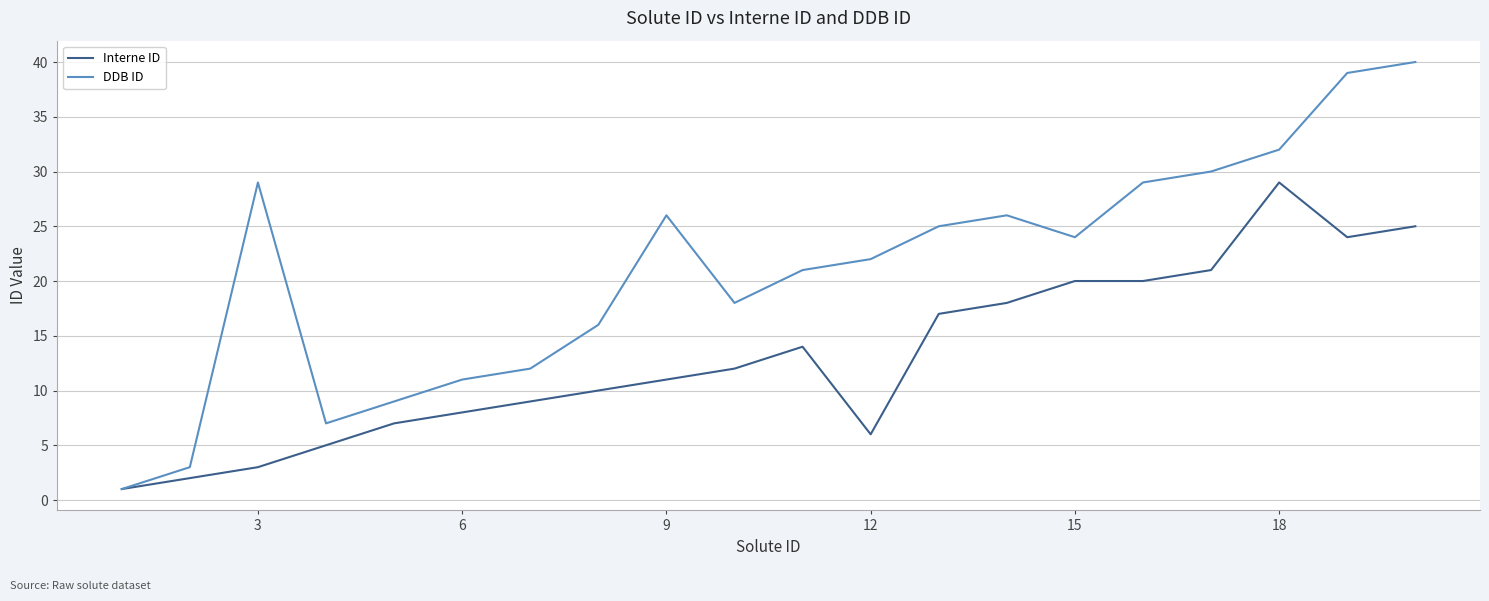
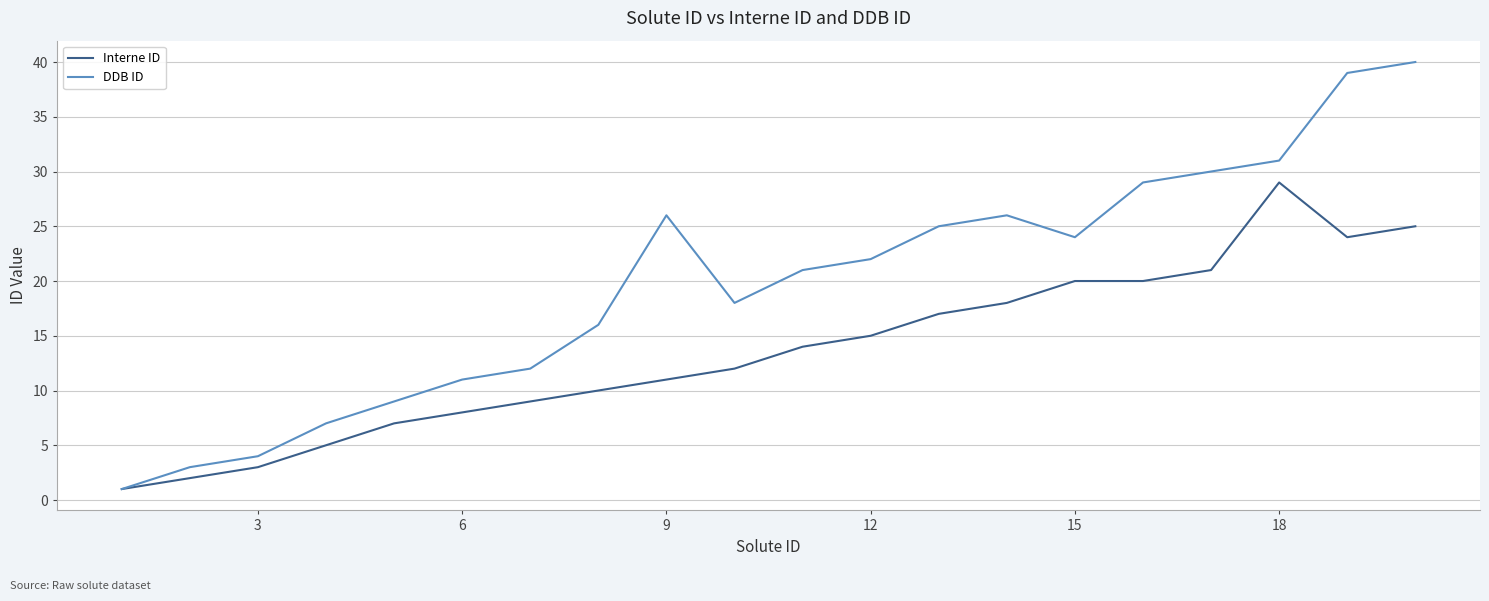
  {
    "Interne ID": {
      "3": 3,
      "6": 8,
      "9": 11,
-     "12": 6,
+     "12": 15,
      "15": 20,
      "18": 29
    },
    "DDB ID": {
-     "3": 29,
+     "3": 4,
      "6": 11,
      "9": 26,
      "12": 22,
      "15": 24,
-     "18": 32
+     "18": 31
    }
  }
